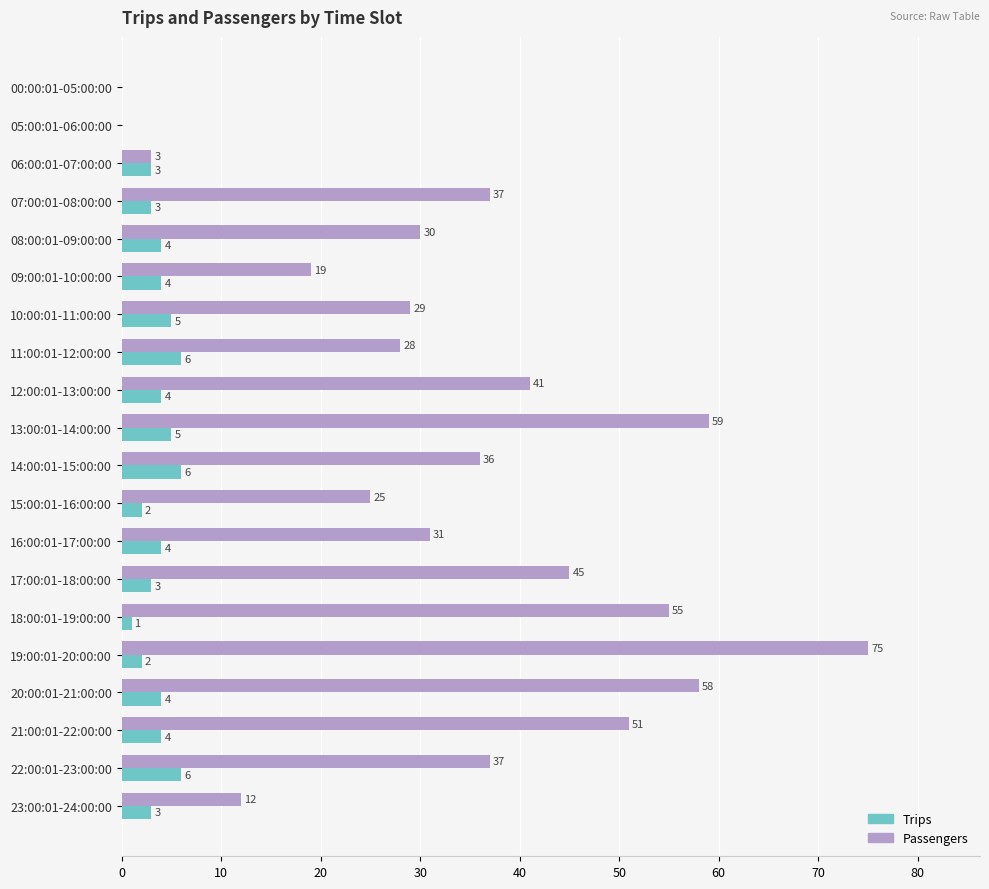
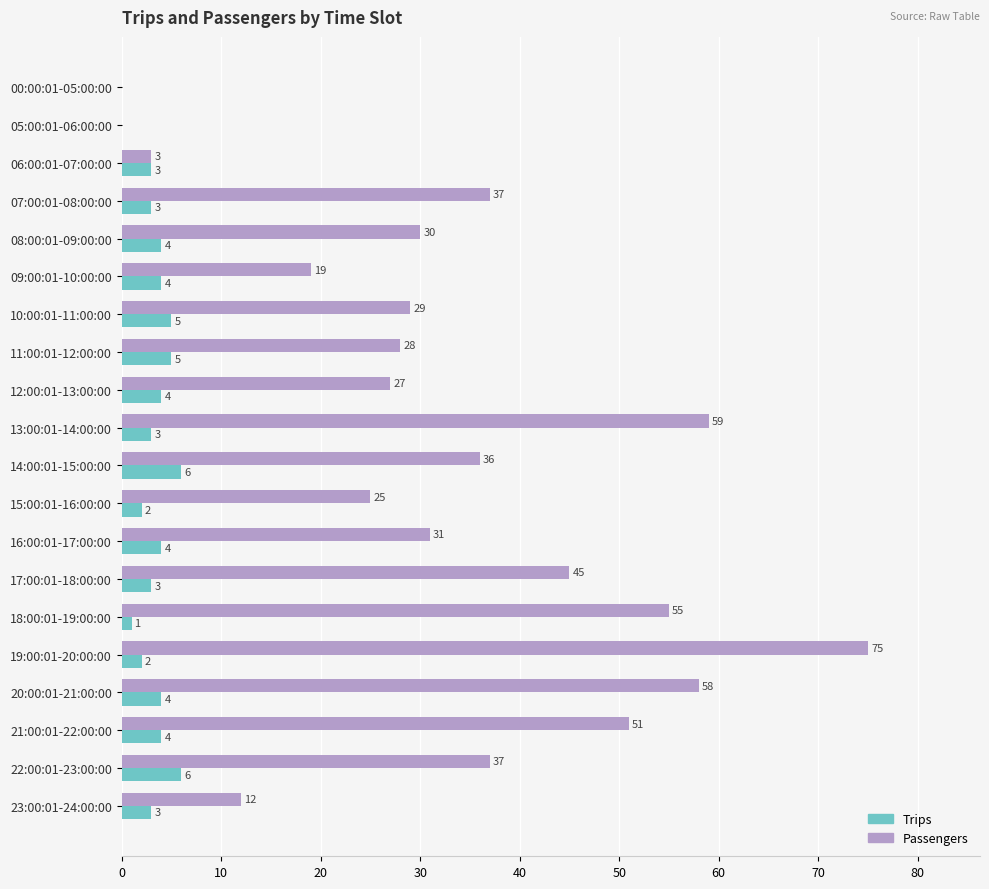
  {
    "Trips": {
      "06:00:01-07:00:00": 3,
      "07:00:01-08:00:00": 3,
      "08:00:01-09:00:00": 4,
      "09:00:01-10:00:00": 4,
      "10:00:01-11:00:00": 5,
-     "11:00:01-12:00:00": 6,
+     "11:00:01-12:00:00": 5,
      "12:00:01-13:00:00": 4,
-     "13:00:01-14:00:00": 5,
+     "13:00:01-14:00:00": 3,
      "14:00:01-15:00:00": 6,
      "15:00:01-16:00:00": 2,
      "16:00:01-17:00:00": 4,
      "17:00:01-18:00:00": 3,
      "18:00:01-19:00:00": 1,
      "19:00:01-20:00:00": 2,
      "20:00:01-21:00:00": 4,
      "21:00:01-22:00:00": 4,
      "22:00:01-23:00:00": 6,
      "23:00:01-24:00:00": 3
    },
    "Passengers": {
      "06:00:01-07:00:00": 3,
      "07:00:01-08:00:00": 37,
      "08:00:01-09:00:00": 30,
      "09:00:01-10:00:00": 19,
      "10:00:01-11:00:00": 29,
      "11:00:01-12:00:00": 28,
-     "12:00:01-13:00:00": 41,
+     "12:00:01-13:00:00": 27,
      "13:00:01-14:00:00": 59,
      "14:00:01-15:00:00": 36,
      "15:00:01-16:00:00": 25,
      "16:00:01-17:00:00": 31,
      "17:00:01-18:00:00": 45,
      "18:00:01-19:00:00": 55,
      "19:00:01-20:00:00": 75,
      "20:00:01-21:00:00": 58,
      "21:00:01-22:00:00": 51,
      "22:00:01-23:00:00": 37,
      "23:00:01-24:00:00": 12
    }
  }
